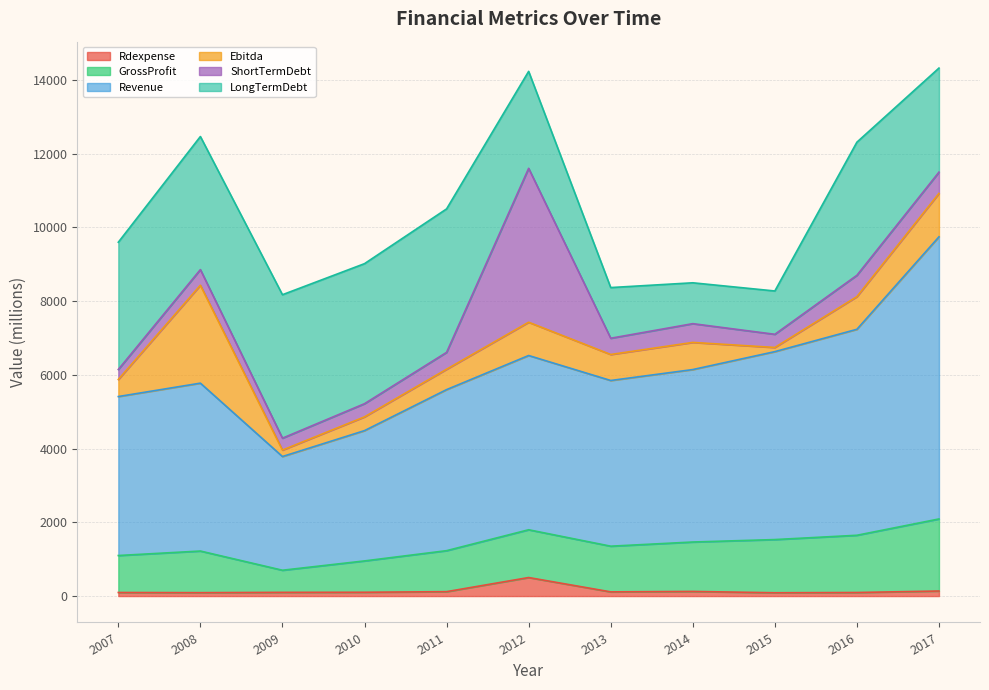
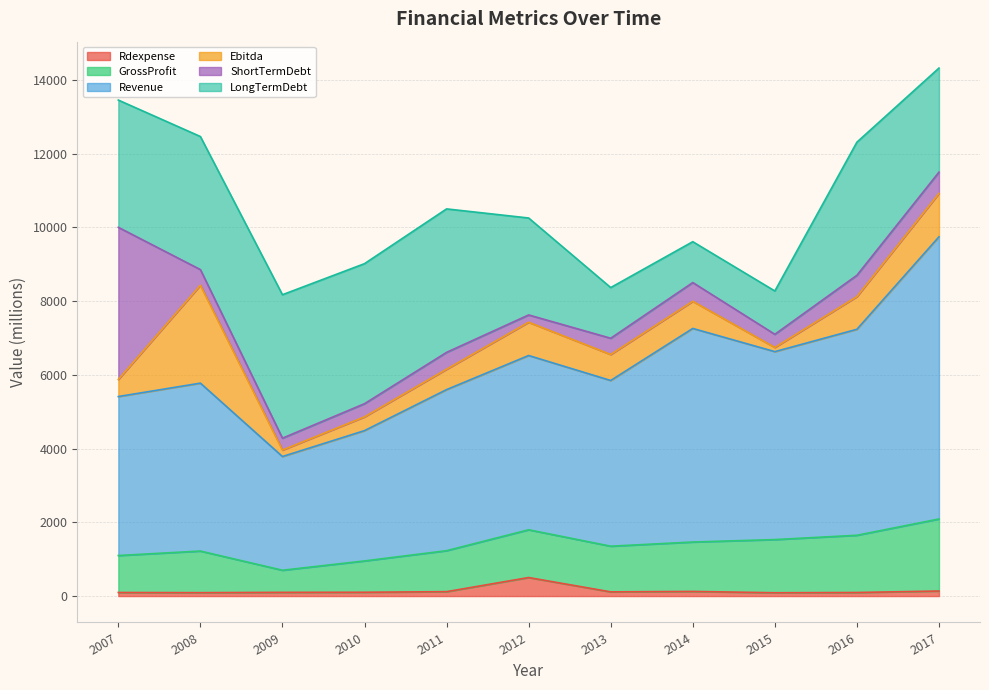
  {
    "Rdexpense": {
      "2007": 100,
      "2008": 100,
      "2009": 100,
      "2010": 100,
      "2011": 100,
      "2012": 500,
      "2013": 100,
      "2014": 100,
      "2015": 100,
      "2016": 100,
      "2017": 100
    },
    "Revenue": {
      "2007": 4300,
      "2008": 4600,
      "2009": 3100,
      "2010": 3500,
      "2011": 4400,
      "2012": 4700,
      "2013": 4500,
-     "2014": 4700,
+     "2014": 5800,
      "2015": 5100,
      "2016": 5600,
      "2017": 7700
    },
    "Ebitda": {
      "2007": 500,
      "2008": 2700,
      "2009": 200,
      "2010": 400,
      "2011": 600,
      "2012": 900,
      "2013": 700,
      "2014": 700,
      "2015": 100,
      "2016": 900,
      "2017": 1200
    },
    "ShortTermDebt": {
-     "2007": 300,
+     "2007": 4100,
      "2008": 400,
      "2009": 300,
      "2010": 400,
      "2011": 500,
-     "2012": 4200,
+     "2012": 200,
      "2013": 400,
      "2014": 500,
      "2015": 400,
      "2016": 600,
      "2017": 600
    }
  }
